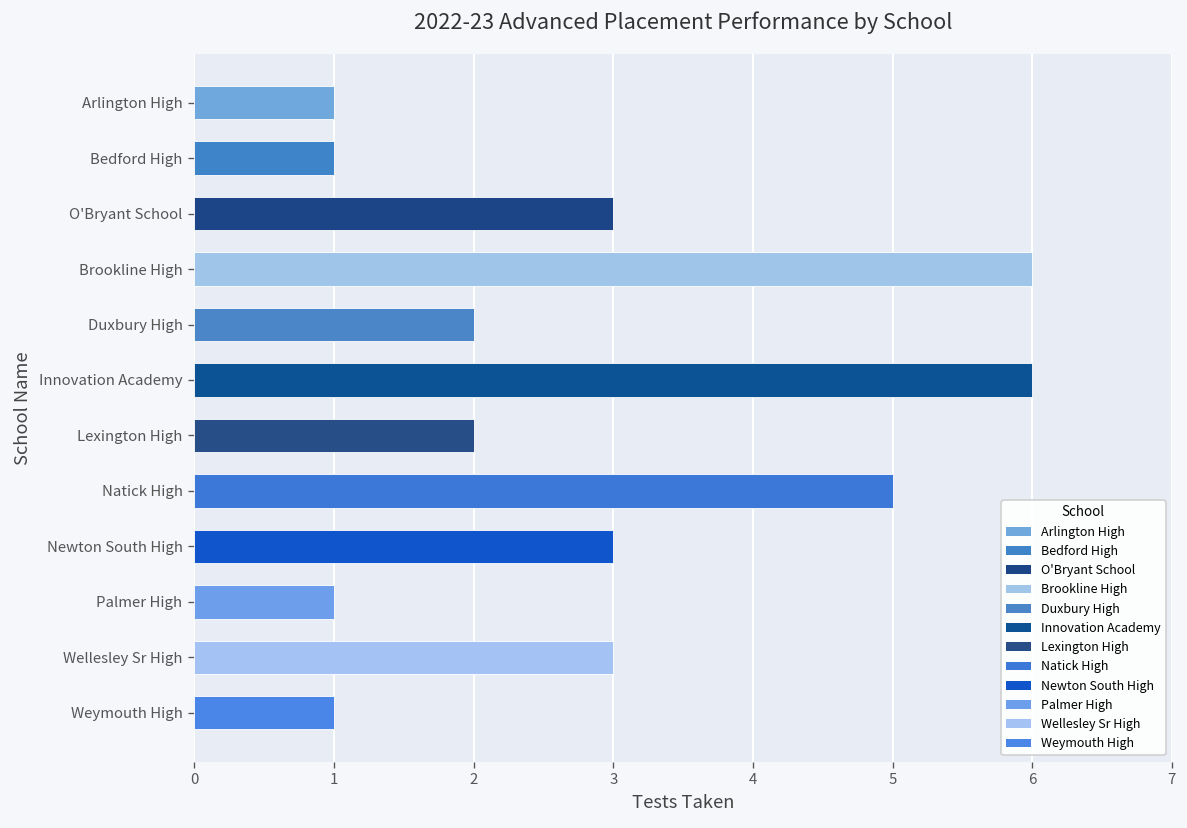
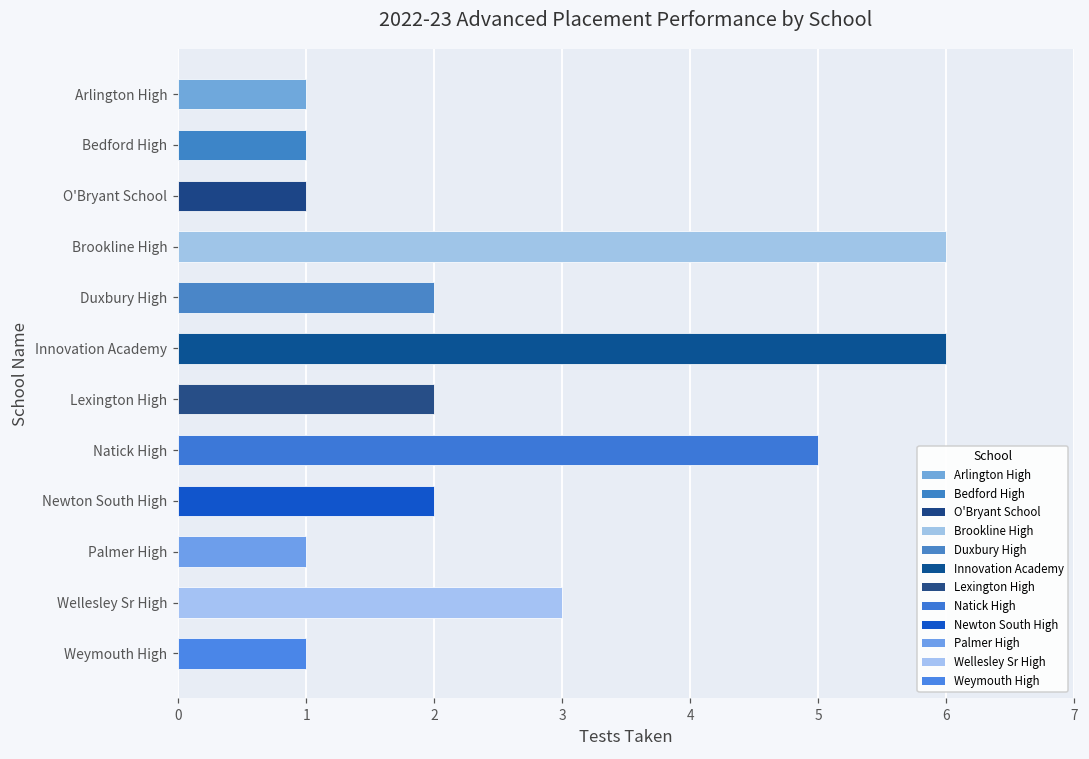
  {
    "Arlington High": 1,
    "Bedford High": 1,
-   "O'Bryant School": 3,
+   "O'Bryant School": 1,
    "Brookline High": 6,
    "Duxbury High": 2,
    "Innovation Academy": 6,
    "Lexington High": 2,
    "Natick High": 5,
-   "Newton South High": 3,
+   "Newton South High": 2,
    "Palmer High": 1,
    "Wellesley Sr High": 3,
    "Weymouth High": 1
  }
